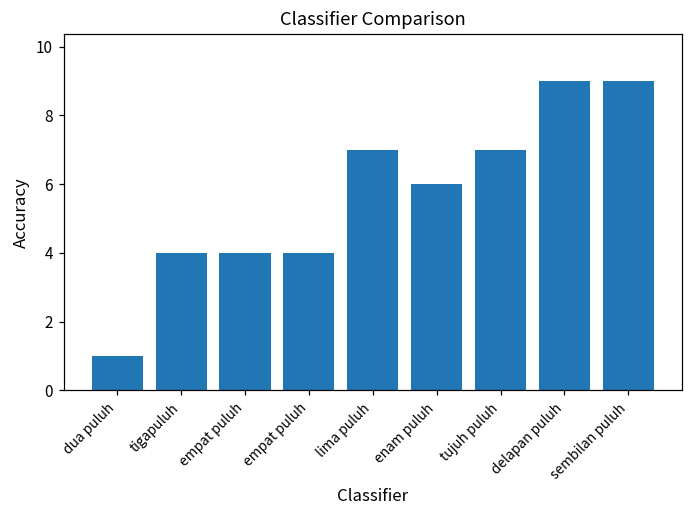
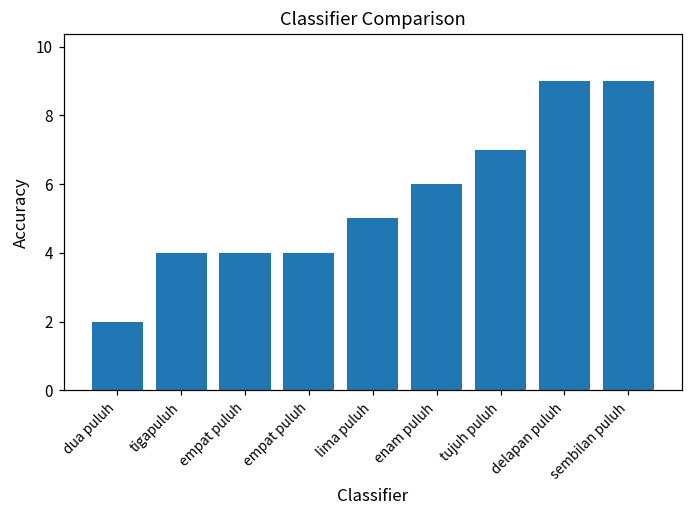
  {
-   "dua puluh": 1,
+   "dua puluh": 2,
    "tigapuluh": 4,
-   "lima puluh": 7,
+   "lima puluh": 5,
    "enam puluh": 6,
    "tujuh puluh": 7,
    "delapan puluh": 9,
    "sembilan puluh": 9
  }
